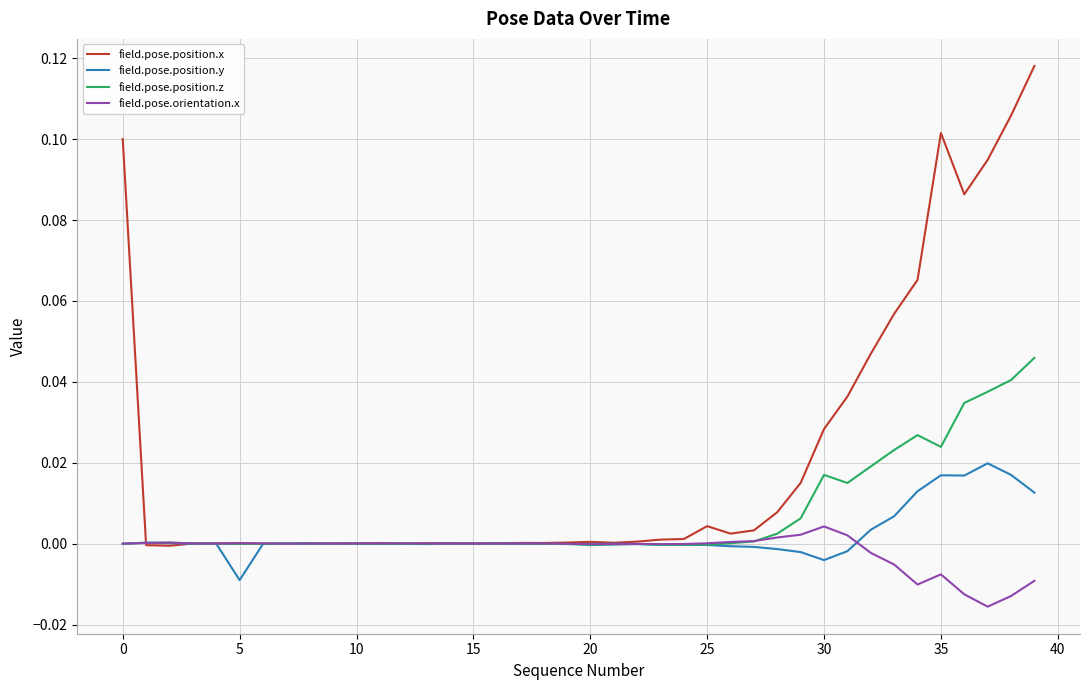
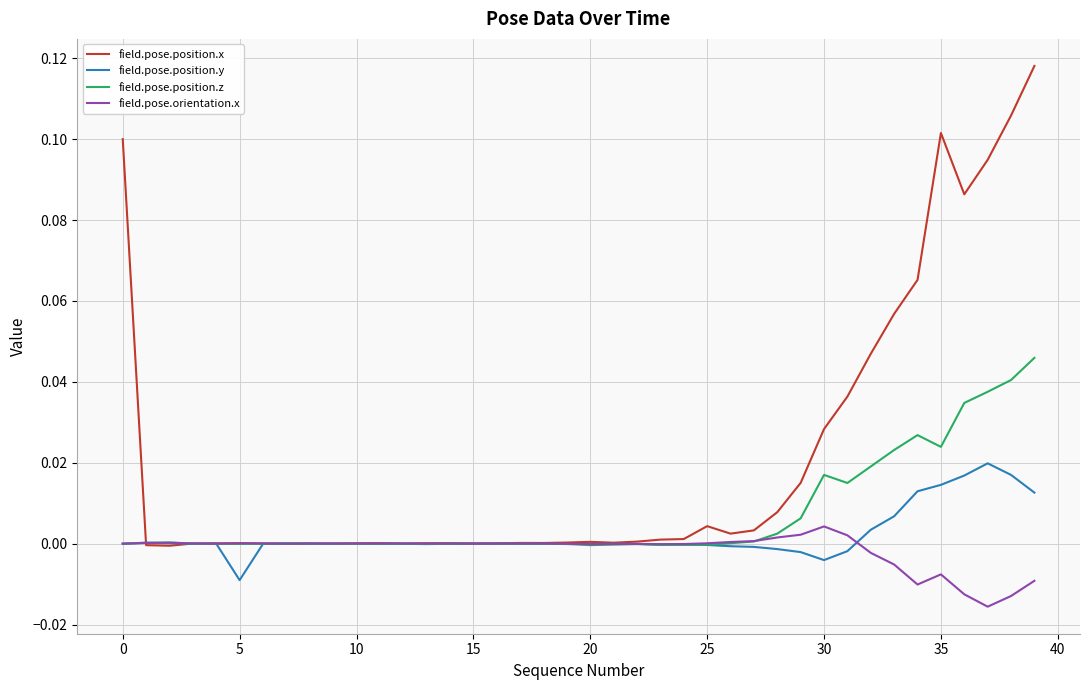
  {
    "field.pose.position.x": {
      "0": 0.100,
      "25": 0.004,
      "30": 0.028,
      "35": 0.102
    },
    "field.pose.position.y": {
      "5": -0.009,
      "30": -0.004,
-     "35": 0.017
+     "35": 0.015
    },
    "field.pose.position.z": {
      "30": 0.017,
      "35": 0.024
    },
    "field.pose.orientation.x": {
      "30": 0.004,
      "35": -0.008
    }
  }
